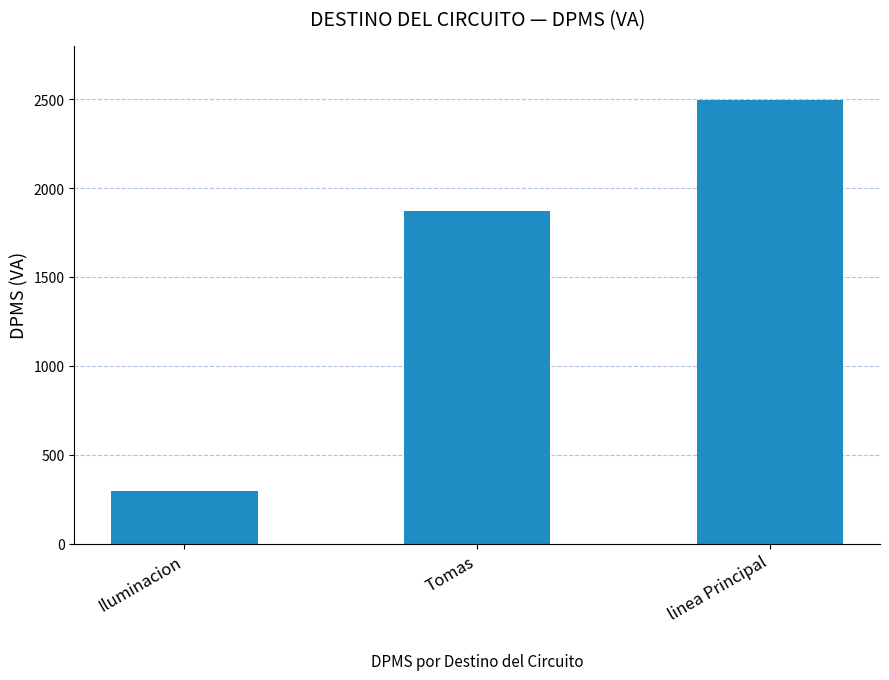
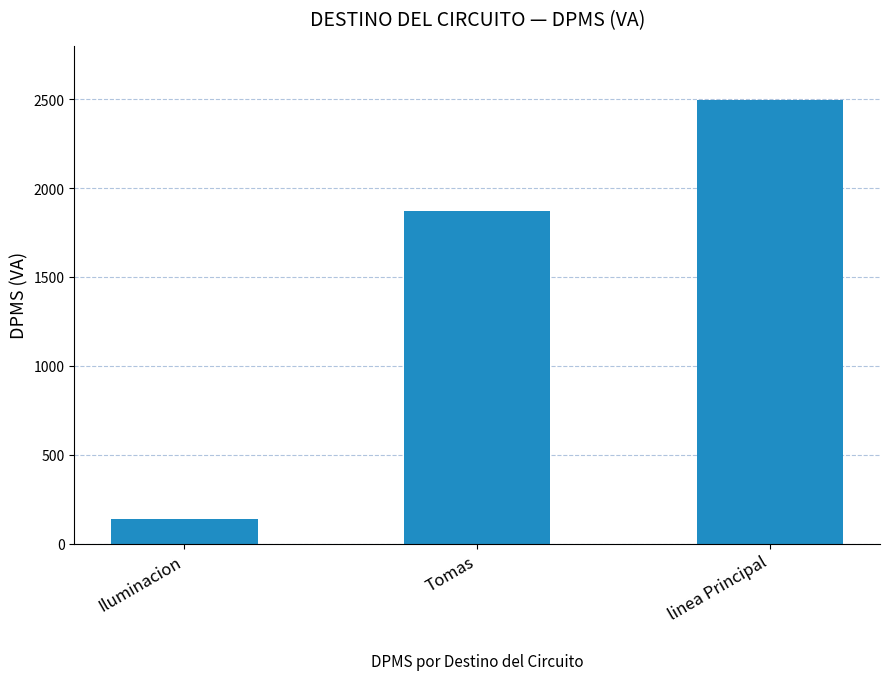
  {
-   "Iluminacion": 300,
+   "Iluminacion": 140,
    "Tomas": 1870,
    "linea Principal": 2500
  }
